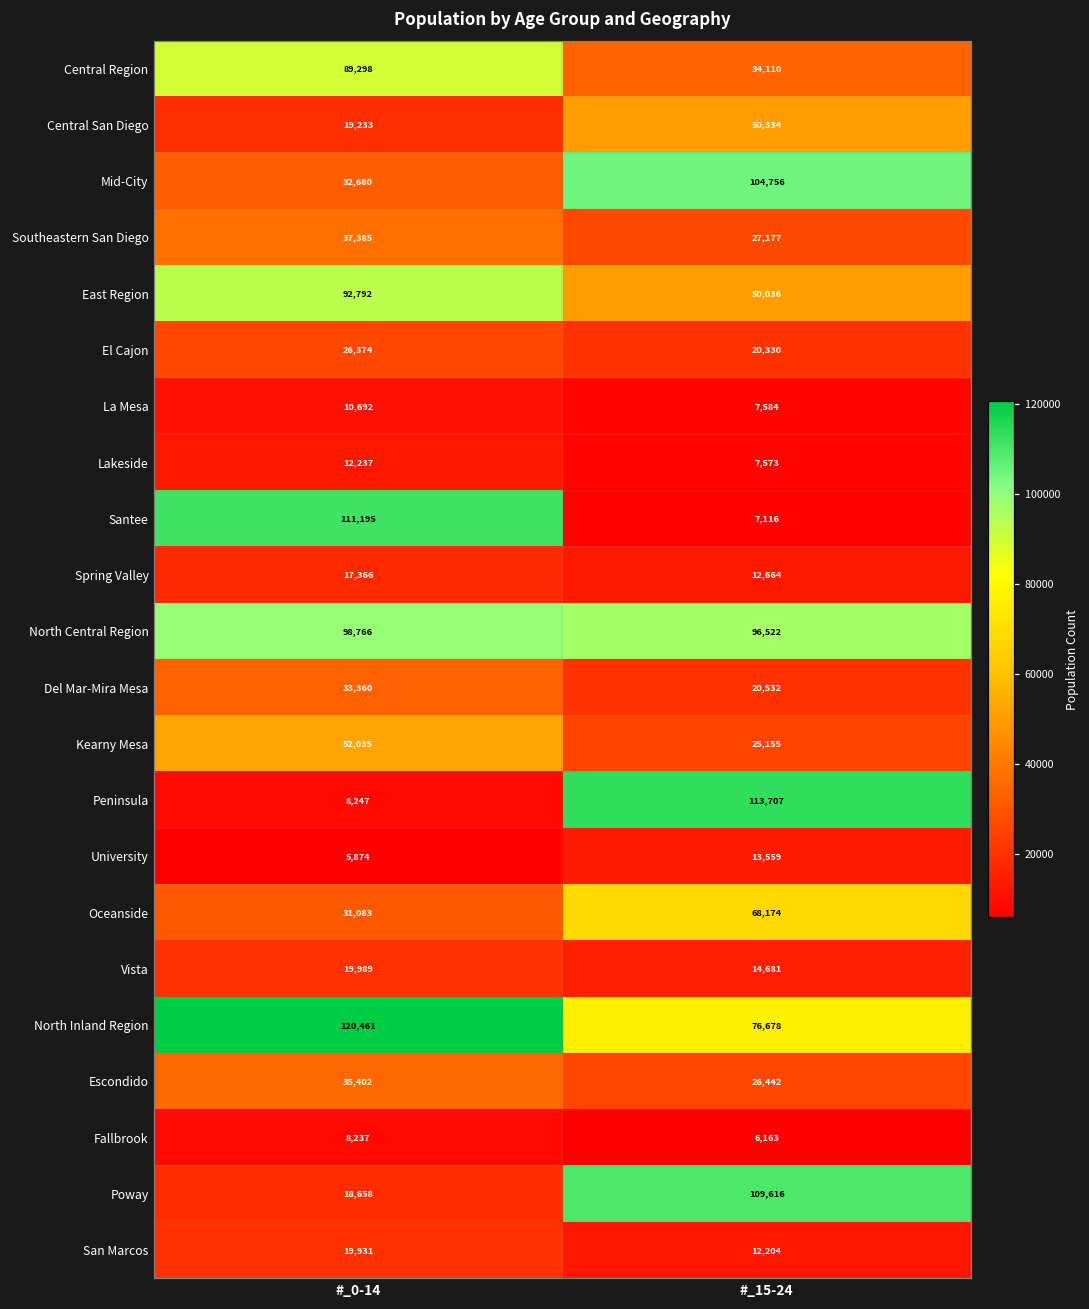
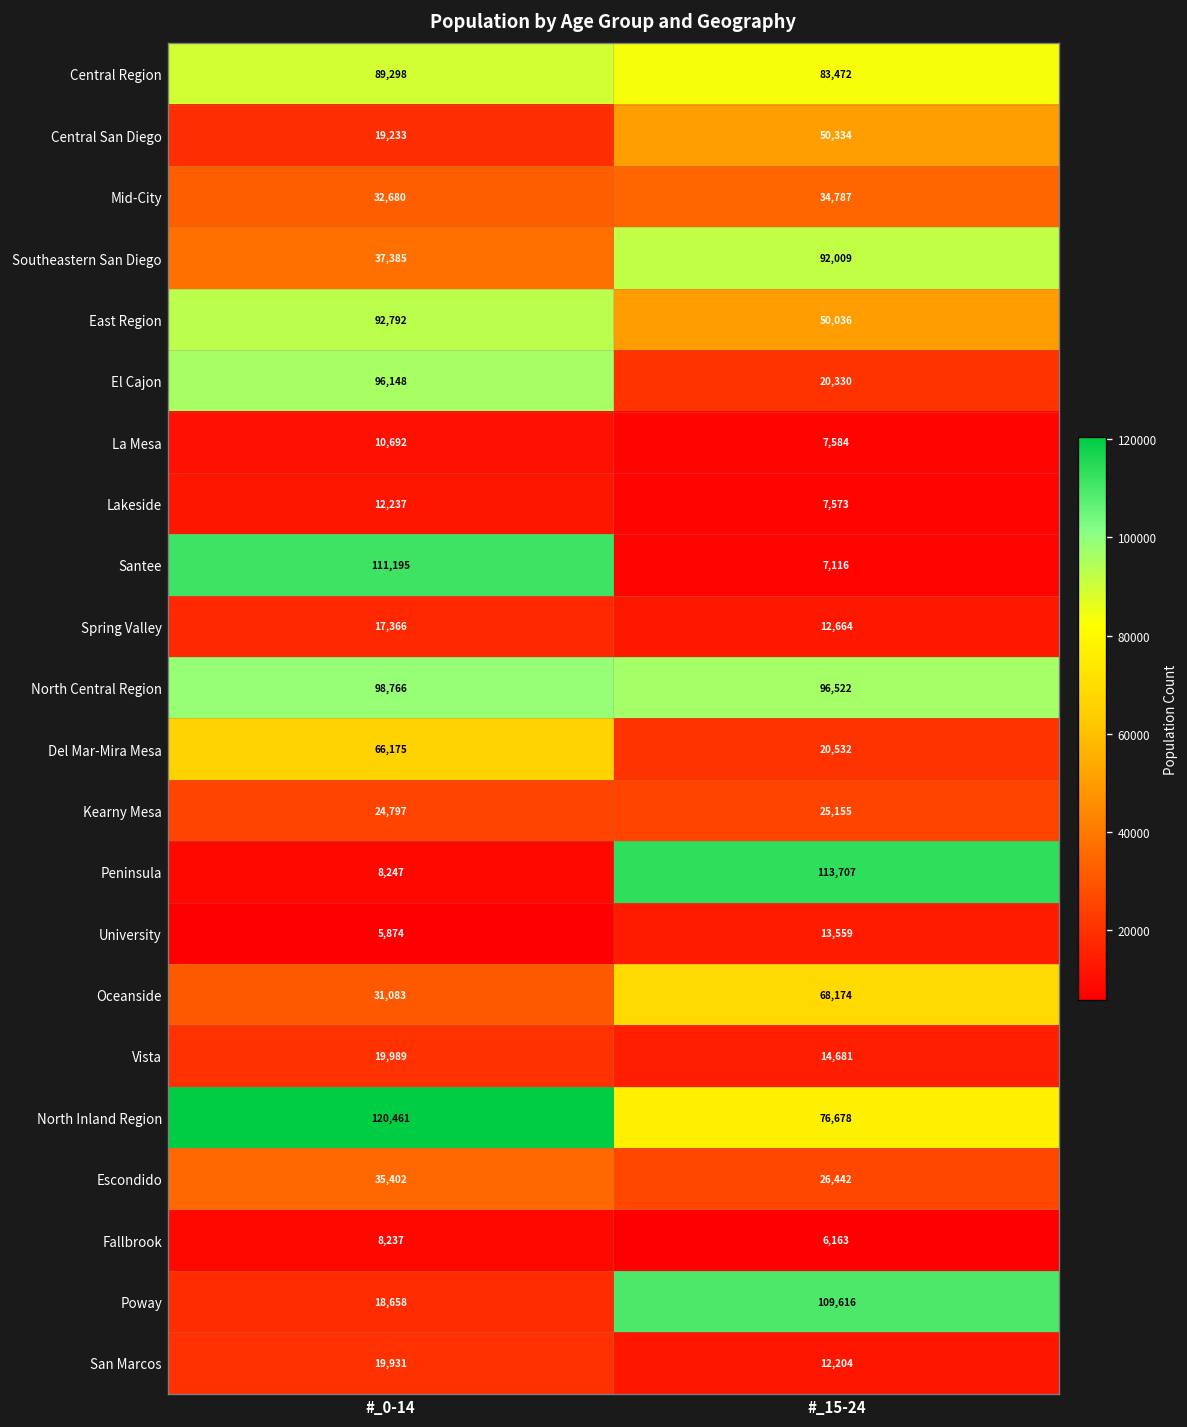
  {
    "Central Region": {
      "#_0-14": "89,298",
-     "#_15-24": "34,110"
+     "#_15-24": "83,472"
    },
    "Central San Diego": {
      "#_0-14": "19,233",
      "#_15-24": "50,334"
    },
    "Mid-City": {
      "#_0-14": "32,680",
-     "#_15-24": "104,756"
+     "#_15-24": "34,787"
    },
    "Southeastern San Diego": {
      "#_0-14": "37,385",
-     "#_15-24": "27,177"
+     "#_15-24": "92,009"
    },
    "East Region": {
      "#_0-14": "92,792",
      "#_15-24": "50,036"
    },
    "El Cajon": {
-     "#_0-14": "26,374",
+     "#_0-14": "96,148",
      "#_15-24": "20,330"
    },
    "La Mesa": {
      "#_0-14": "10,692",
      "#_15-24": "7,584"
    },
    "Lakeside": {
      "#_0-14": "12,237",
      "#_15-24": "7,573"
    },
    "Santee": {
      "#_0-14": "111,195",
      "#_15-24": "7,116"
    },
    "Spring Valley": {
      "#_0-14": "17,366",
      "#_15-24": "12,664"
    },
    "North Central Region": {
      "#_0-14": "98,766",
      "#_15-24": "96,522"
    },
    "Del Mar-Mira Mesa": {
-     "#_0-14": "33,360",
+     "#_0-14": "66,175",
      "#_15-24": "20,532"
    },
    "Kearny Mesa": {
-     "#_0-14": "52,035",
+     "#_0-14": "24,797",
      "#_15-24": "25,155"
    },
    "Peninsula": {
      "#_0-14": "8,247",
      "#_15-24": "113,707"
    },
    "University": {
      "#_0-14": "5,874",
      "#_15-24": "13,559"
    },
    "Oceanside": {
      "#_0-14": "31,083",
      "#_15-24": "68,174"
    },
    "Vista": {
      "#_0-14": "19,989",
      "#_15-24": "14,681"
    },
    "North Inland Region": {
      "#_0-14": "120,461",
      "#_15-24": "76,678"
    },
    "Escondido": {
      "#_0-14": "35,402",
      "#_15-24": "26,442"
    },
    "Fallbrook": {
      "#_0-14": "8,237",
      "#_15-24": "6,163"
    },
    "Poway": {
      "#_0-14": "18,658",
      "#_15-24": "109,616"
    },
    "San Marcos": {
      "#_0-14": "19,931",
      "#_15-24": "12,204"
    }
  }
